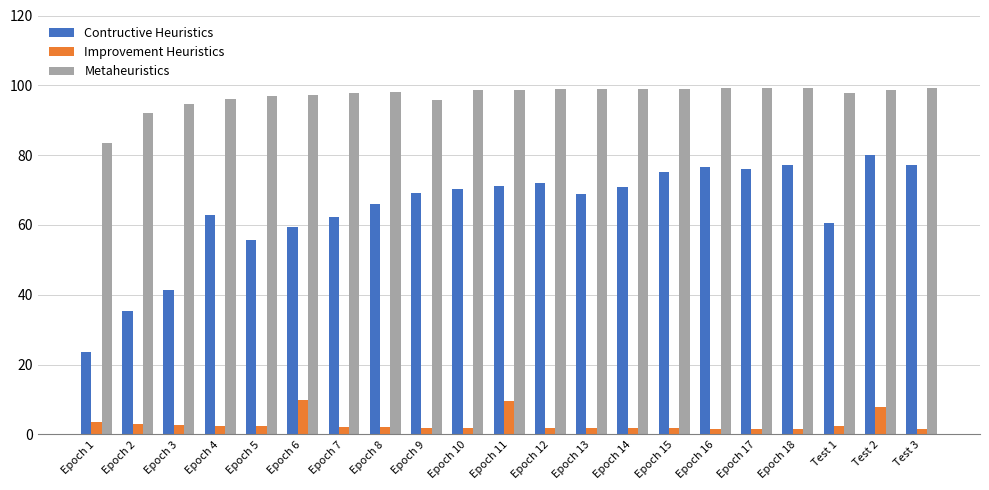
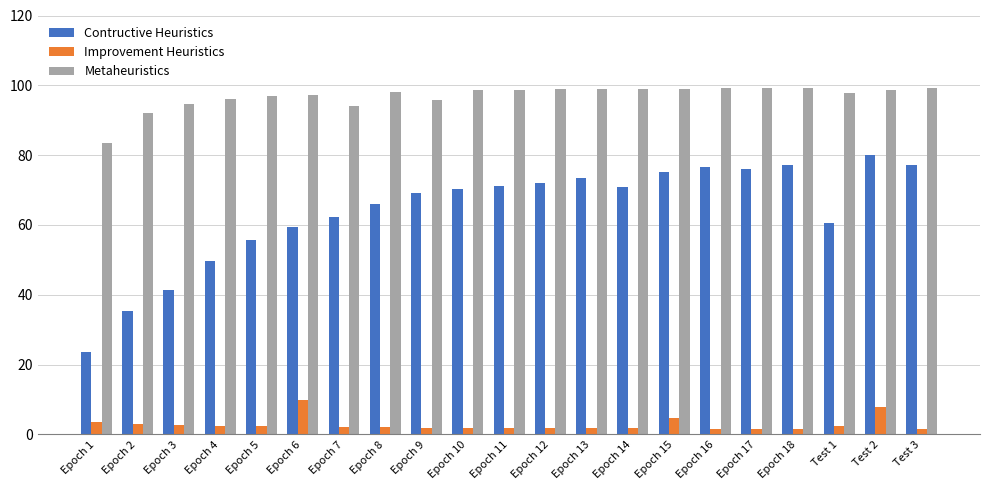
  {
    "Contructive Heuristics": {
      "Epoch 1": 24,
      "Epoch 2": 35,
      "Epoch 3": 41,
-     "Epoch 4": 63,
+     "Epoch 4": 50,
      "Epoch 5": 56,
      "Epoch 6": 59,
      "Epoch 7": 62,
      "Epoch 8": 66,
      "Epoch 9": 69,
      "Epoch 10": 70,
      "Epoch 11": 71,
      "Epoch 12": 72,
-     "Epoch 13": 69,
+     "Epoch 13": 73,
      "Epoch 14": 71,
      "Epoch 15": 75,
      "Epoch 16": 77,
      "Epoch 17": 76,
      "Epoch 18": 77,
      "Test 1": 60,
      "Test 2": 80,
      "Test 3": 77
    },
    "Improvement Heuristics": {
      "Epoch 1": 3,
      "Epoch 2": 3,
      "Epoch 3": 3,
      "Epoch 4": 3,
      "Epoch 5": 2,
      "Epoch 6": 10,
      "Epoch 7": 2,
      "Epoch 8": 2,
      "Epoch 9": 2,
      "Epoch 10": 2,
-     "Epoch 11": 10,
+     "Epoch 11": 2,
      "Epoch 12": 2,
      "Epoch 13": 2,
      "Epoch 14": 2,
-     "Epoch 15": 2,
+     "Epoch 15": 5,
      "Epoch 16": 2,
      "Epoch 17": 2,
      "Epoch 18": 2,
      "Test 1": 2,
      "Test 2": 8,
      "Test 3": 2
    },
    "Metaheuristics": {
      "Epoch 1": 83,
      "Epoch 2": 92,
      "Epoch 3": 95,
      "Epoch 4": 96,
      "Epoch 5": 97,
      "Epoch 6": 97,
-     "Epoch 7": 98,
+     "Epoch 7": 94,
      "Epoch 8": 98,
      "Epoch 9": 96,
      "Epoch 10": 99,
      "Epoch 11": 99,
      "Epoch 12": 99,
      "Epoch 13": 99,
      "Epoch 14": 99,
      "Epoch 15": 99,
      "Epoch 16": 99,
      "Epoch 17": 99,
      "Epoch 18": 99,
      "Test 1": 98,
      "Test 2": 99,
      "Test 3": 99
    }
  }
